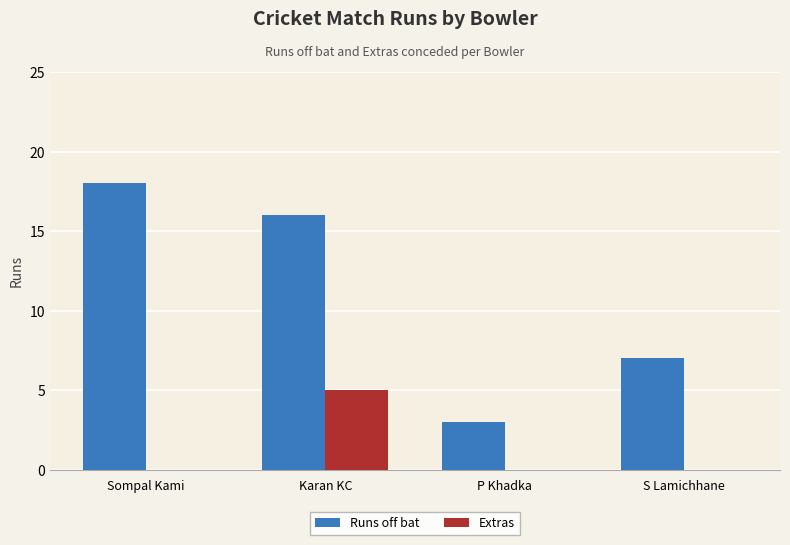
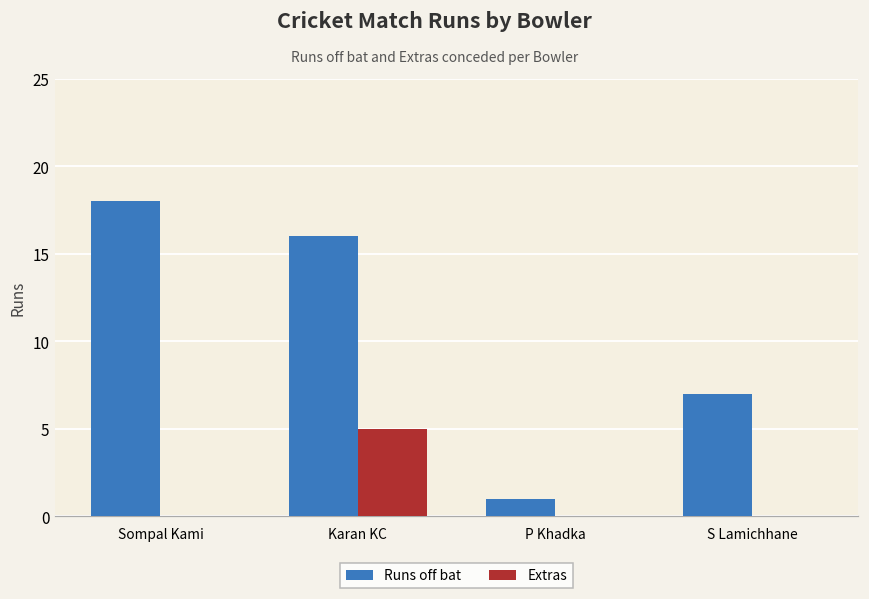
  {
    "Runs off bat": {
      "Sompal Kami": 18,
      "Karan KC": 16,
-     "P Khadka": 3,
+     "P Khadka": 1,
      "S Lamichhane": 7
    },
    "Extras": {
      "Sompal Kami": 0,
      "Karan KC": 5,
      "P Khadka": 0,
      "S Lamichhane": 0
    }
  }
